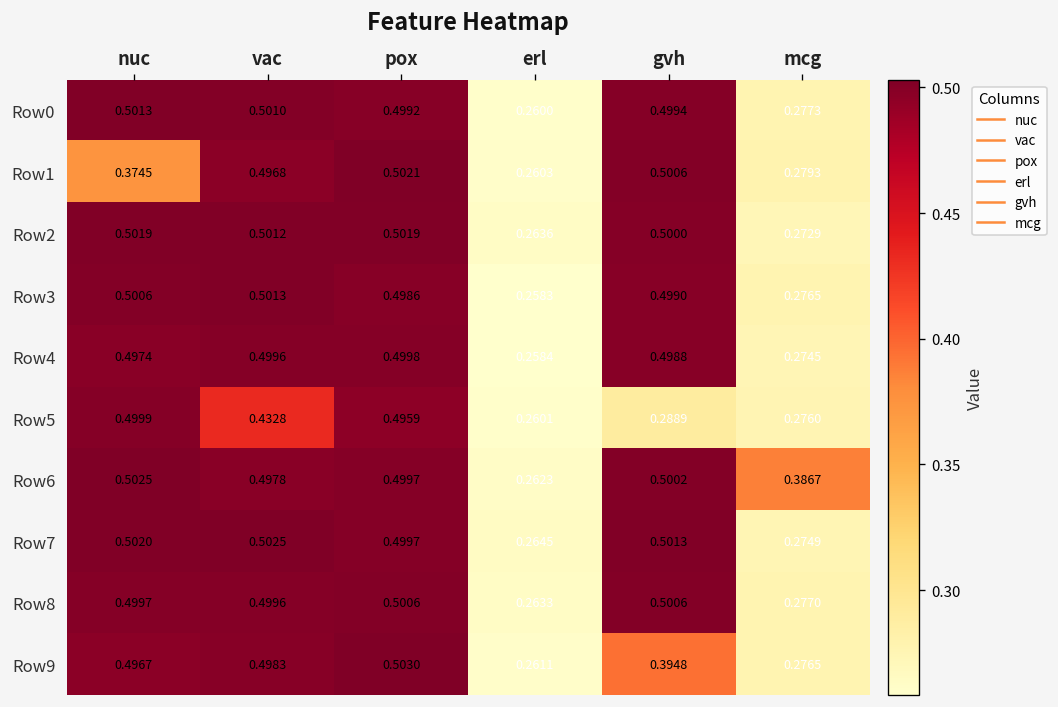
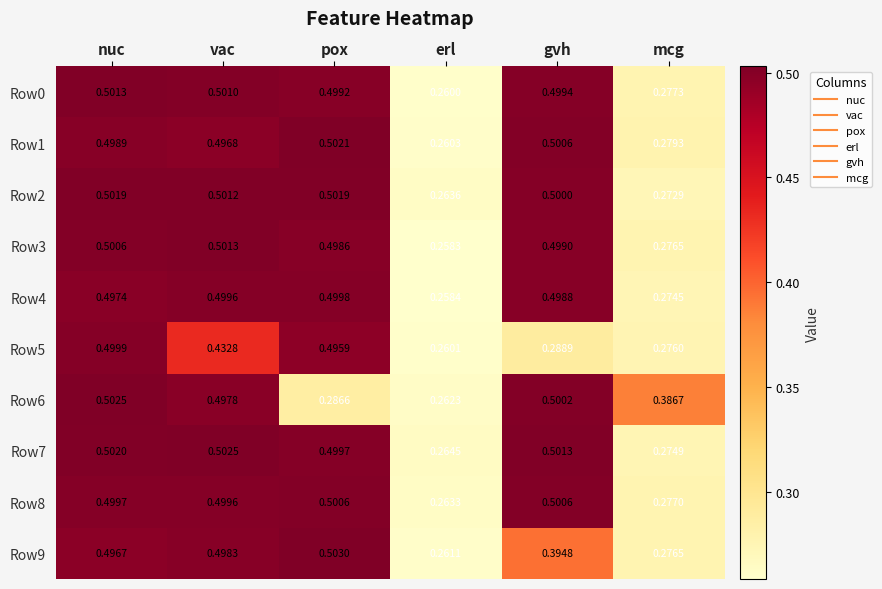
  {
    "Row0": {
      "nuc": 0.5013,
      "vac": 0.5010,
      "pox": 0.4992,
      "erl": 0.2600,
      "gvh": 0.4994,
      "mcg": 0.2773
    },
    "Row1": {
-     "nuc": 0.3745,
+     "nuc": 0.4989,
      "vac": 0.4968,
      "pox": 0.5021,
      "erl": 0.2603,
      "gvh": 0.5006,
      "mcg": 0.2793
    },
    "Row2": {
      "nuc": 0.5019,
      "vac": 0.5012,
      "pox": 0.5019,
      "erl": 0.2636,
      "gvh": 0.5000,
      "mcg": 0.2729
    },
    "Row3": {
      "nuc": 0.5006,
      "vac": 0.5013,
      "pox": 0.4986,
      "erl": 0.2583,
      "gvh": 0.4990,
      "mcg": 0.2765
    },
    "Row4": {
      "nuc": 0.4974,
      "vac": 0.4996,
      "pox": 0.4998,
      "erl": 0.2584,
      "gvh": 0.4988,
      "mcg": 0.2745
    },
    "Row5": {
      "nuc": 0.4999,
      "vac": 0.4328,
      "pox": 0.4959,
      "erl": 0.2601,
      "gvh": 0.2889,
      "mcg": 0.2760
    },
    "Row6": {
      "nuc": 0.5025,
      "vac": 0.4978,
-     "pox": 0.4997,
+     "pox": 0.2866,
      "erl": 0.2623,
      "gvh": 0.5002,
      "mcg": 0.3867
    },
    "Row7": {
      "nuc": 0.5020,
      "vac": 0.5025,
      "pox": 0.4997,
      "erl": 0.2645,
      "gvh": 0.5013,
      "mcg": 0.2749
    },
    "Row8": {
      "nuc": 0.4997,
      "vac": 0.4996,
      "pox": 0.5006,
      "erl": 0.2633,
      "gvh": 0.5006,
      "mcg": 0.2770
    },
    "Row9": {
      "nuc": 0.4967,
      "vac": 0.4983,
      "pox": 0.5030,
      "erl": 0.2611,
      "gvh": 0.3948,
      "mcg": 0.2765
    }
  }
